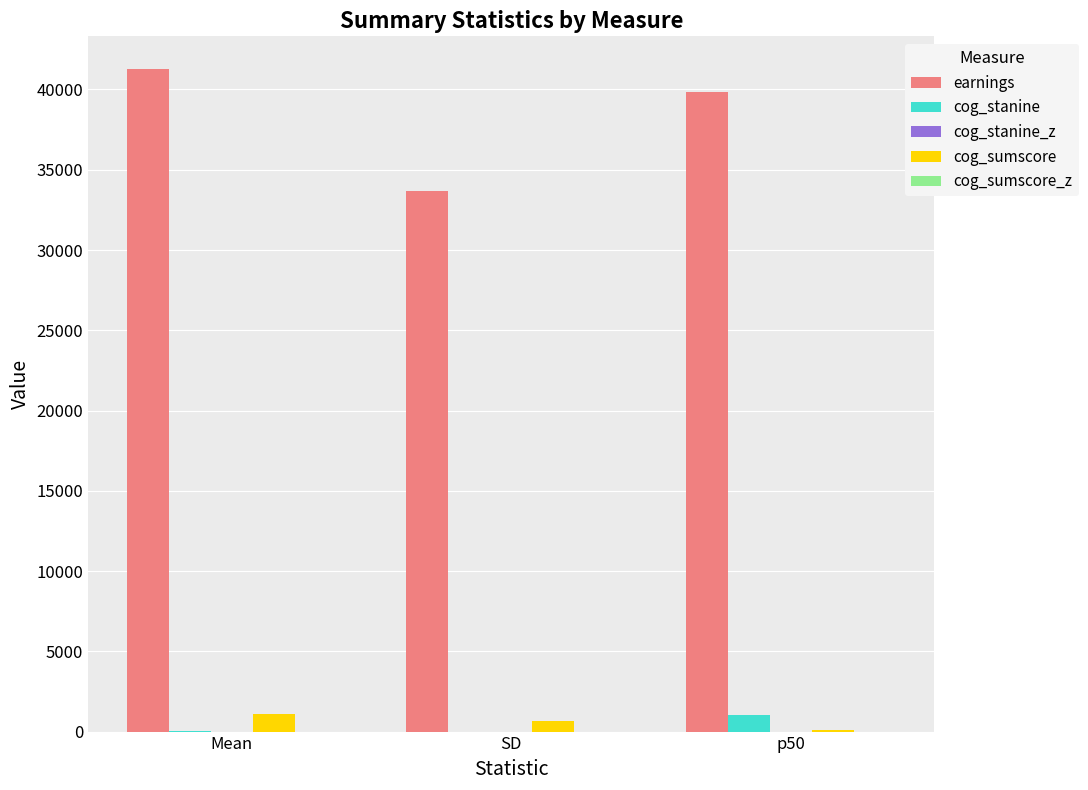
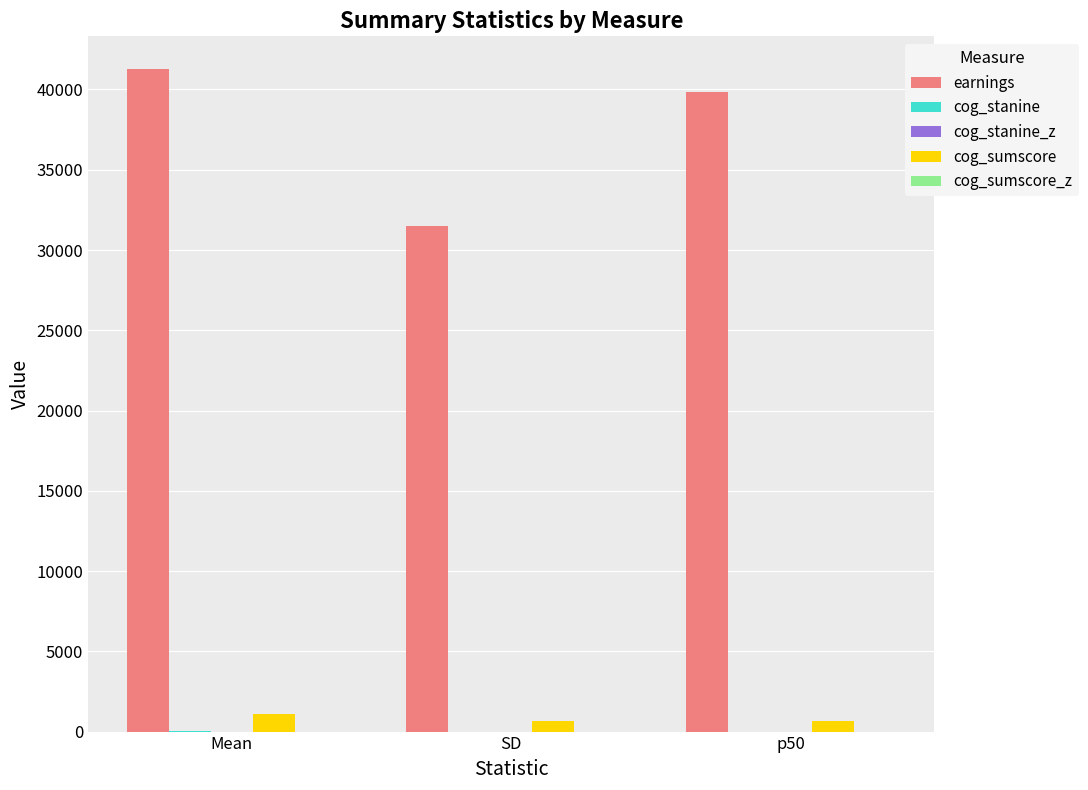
  {
    "earnings": {
      "Mean": 41200,
-     "SD": 33700,
+     "SD": 31500,
      "p50": 39800
    },
    "cog_stanine": {
-     "p50": 1000
+     "p50": 0
    },
    "cog_sumscore": {
      "Mean": 1100,
      "SD": 600,
-     "p50": 100
+     "p50": 600
    }
  }
